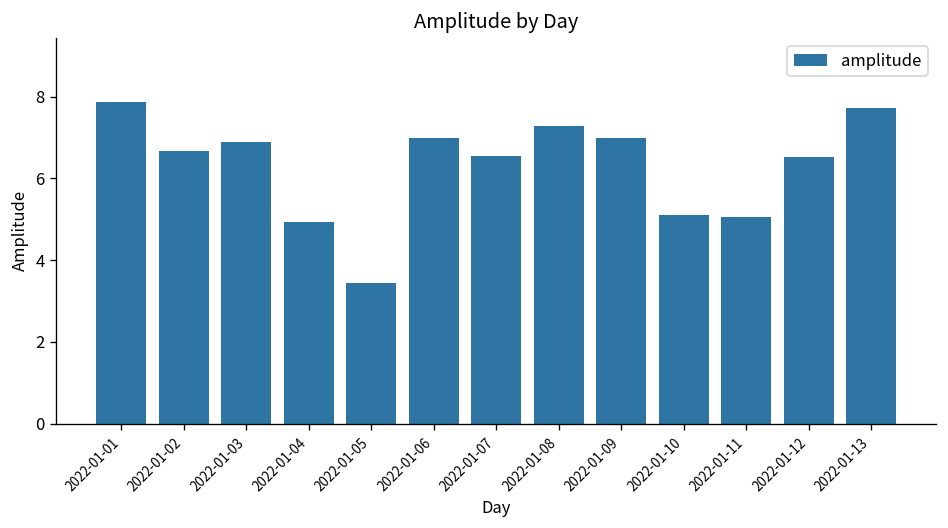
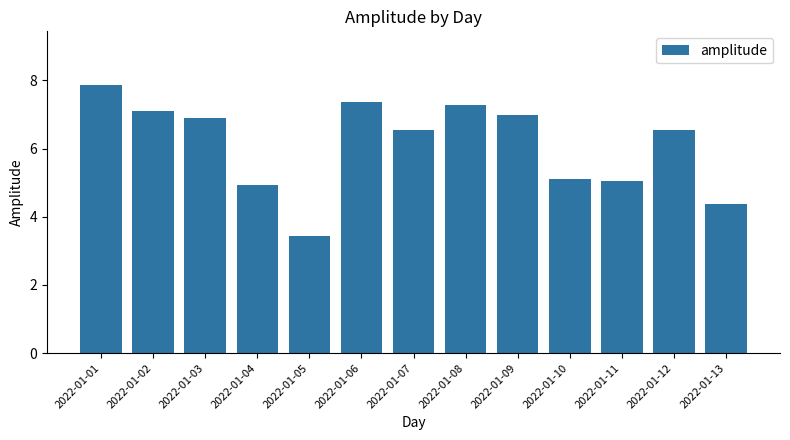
  {
    "2022-01-01": 7.9,
-   "2022-01-02": 6.7,
+   "2022-01-02": 7.1,
    "2022-01-03": 6.9,
    "2022-01-04": 4.9,
    "2022-01-05": 3.4,
-   "2022-01-06": 7.0,
+   "2022-01-06": 7.4,
    "2022-01-07": 6.5,
    "2022-01-08": 7.3,
    "2022-01-09": 7.0,
    "2022-01-10": 5.1,
    "2022-01-11": 5.0,
    "2022-01-12": 6.5,
-   "2022-01-13": 7.7
+   "2022-01-13": 4.4
  }
